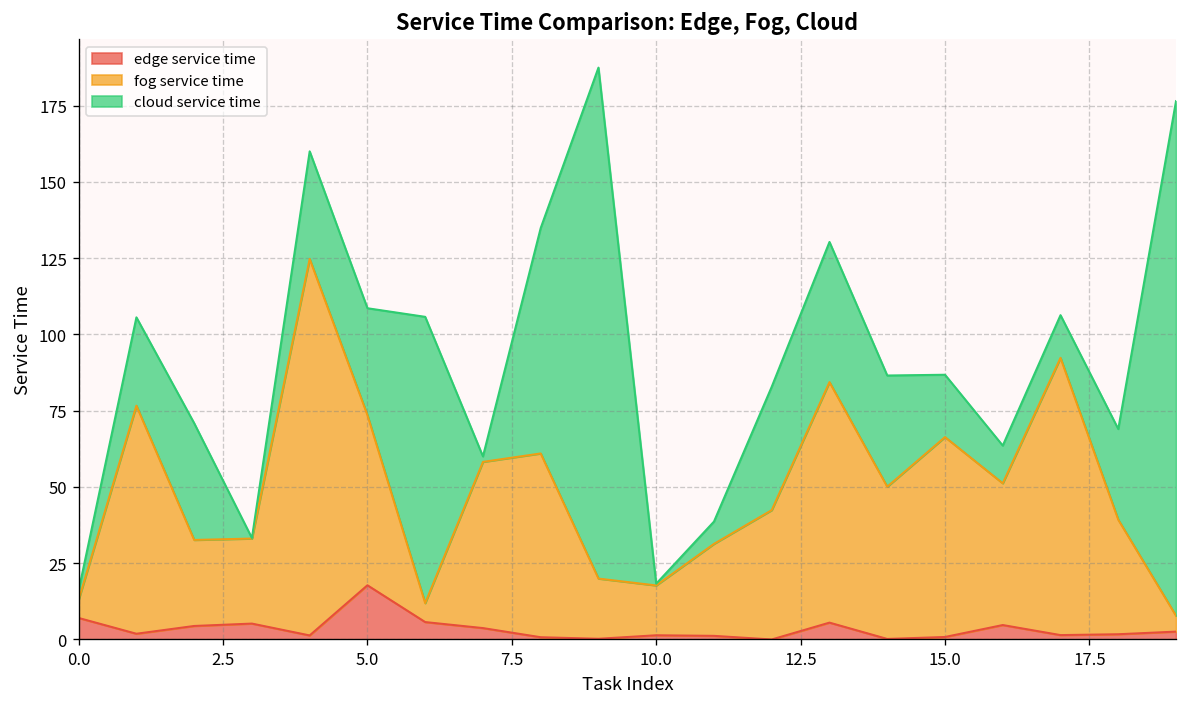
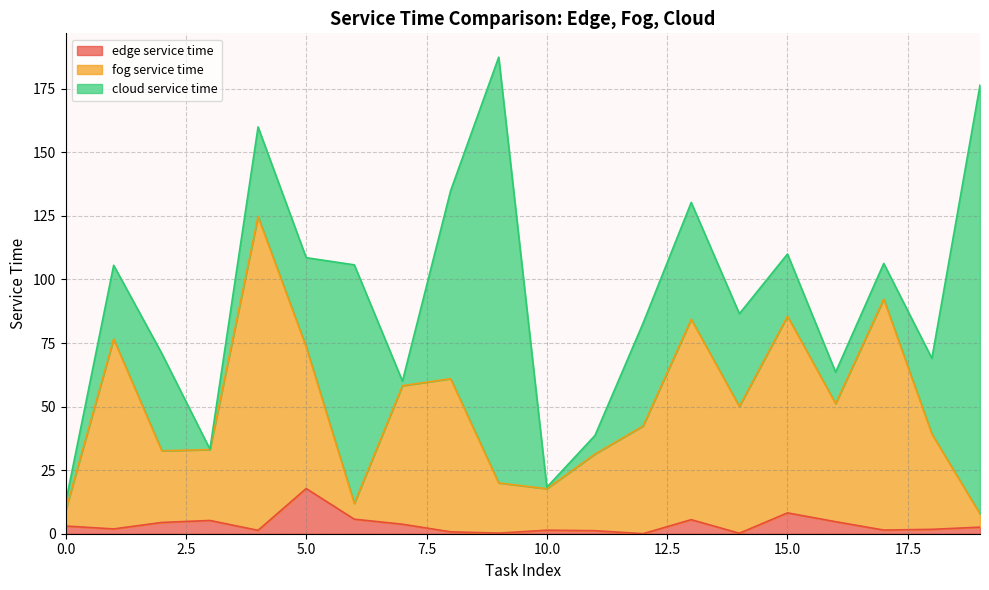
  {
    "edge service time": {
-     "0.0": 7,
+     "0.0": 3,
      "5.0": 18,
      "10.0": 1,
-     "15.0": 1
+     "15.0": 8
    },
    "fog service time": {
      "0.0": 6,
      "5.0": 56,
-     "15.0": 66
+     "15.0": 77
    },
    "cloud service time": {
      "0.0": 3,
      "5.0": 35,
-     "15.0": 20
+     "15.0": 24
    }
  }
